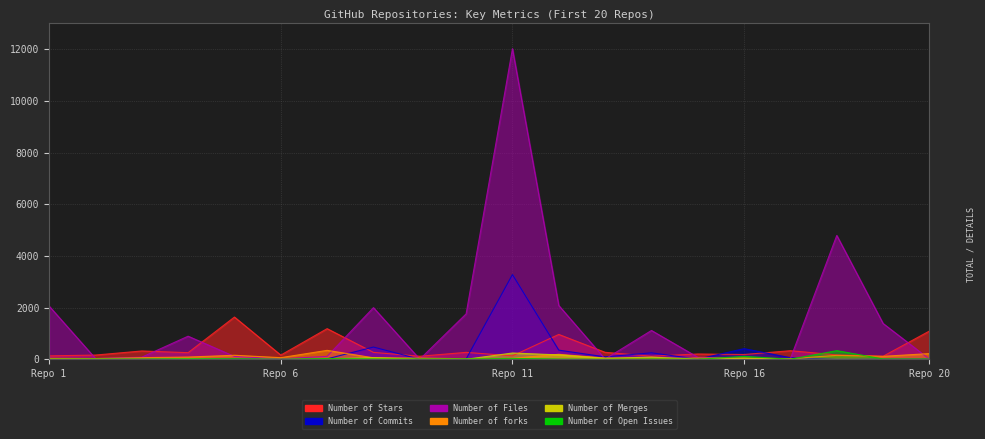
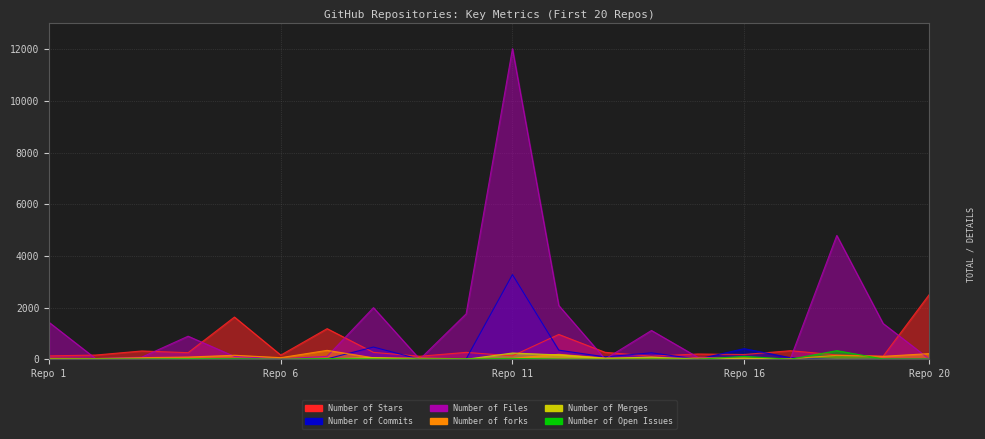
  {
    "Number of Stars": {
      "Repo 6": 200,
-     "Repo 20": 1100
+     "Repo 20": 2500
    },
    "Number of Commits": {
      "Repo 11": 3300,
      "Repo 16": 400
    },
    "Number of Files": {
-     "Repo 1": 2100,
+     "Repo 1": 1400,
      "Repo 11": 12000
    },
    "Number of forks": {
      "Repo 20": 200
    },
    "Number of Merges": {
      "Repo 11": 200
    }
  }
